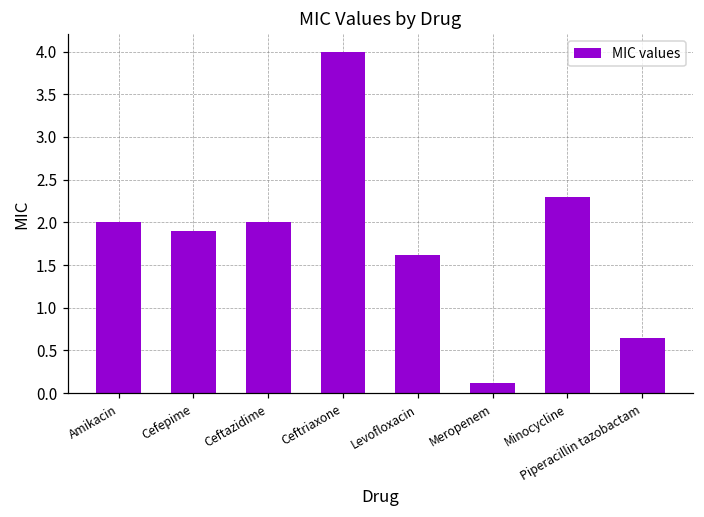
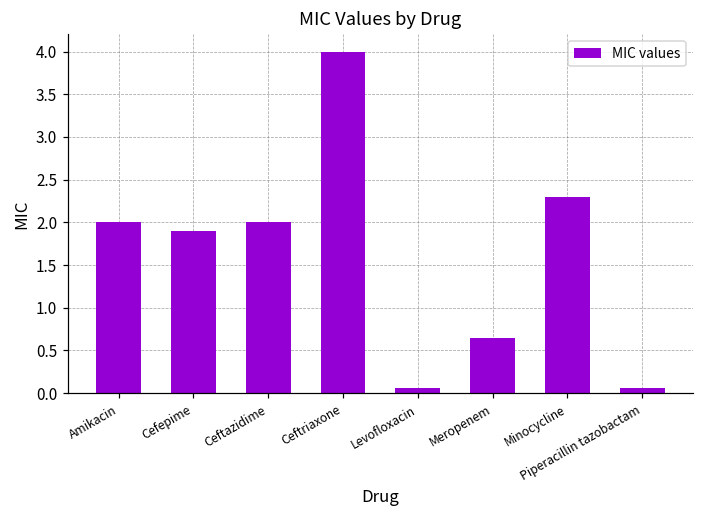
  {
    "Amikacin": 2.0,
    "Cefepime": 1.9,
    "Ceftazidime": 2.0,
    "Ceftriaxone": 4.0,
-   "Levofloxacin": 1.6,
-   "Meropenem": 0.1,
+   "Levofloxacin": 0.1,
+   "Meropenem": 0.7,
    "Minocycline": 2.3,
-   "Piperacillin tazobactam": 0.6
+   "Piperacillin tazobactam": 0.1
  }
